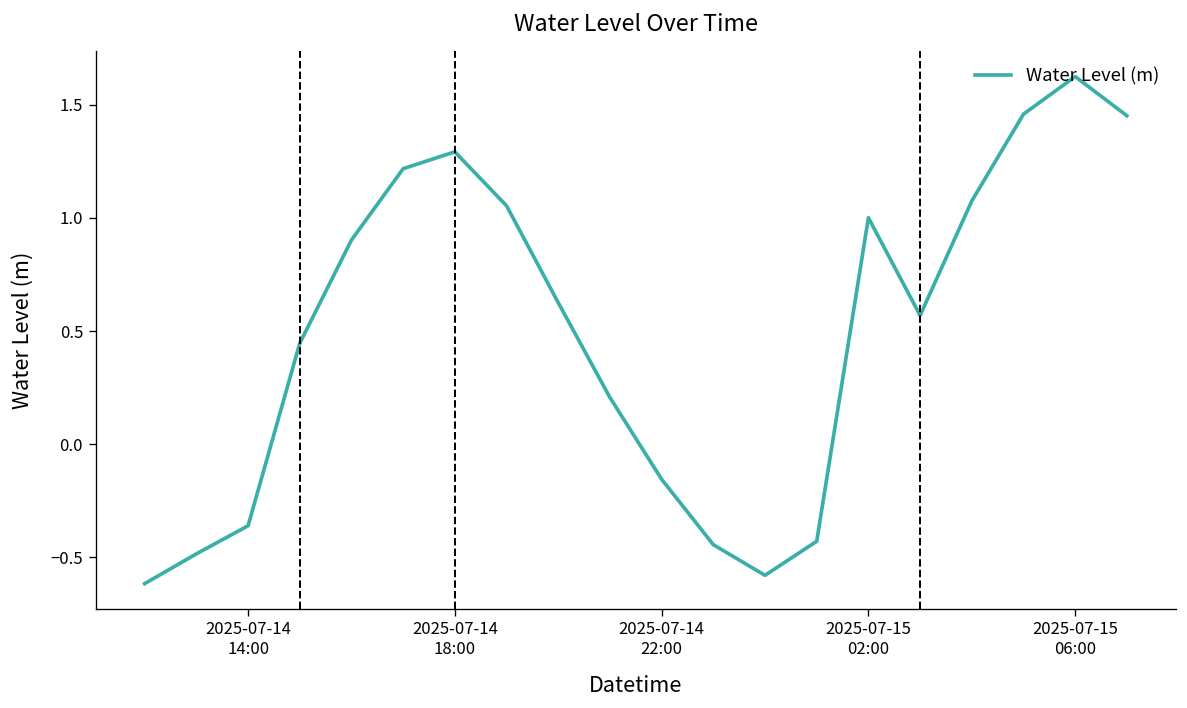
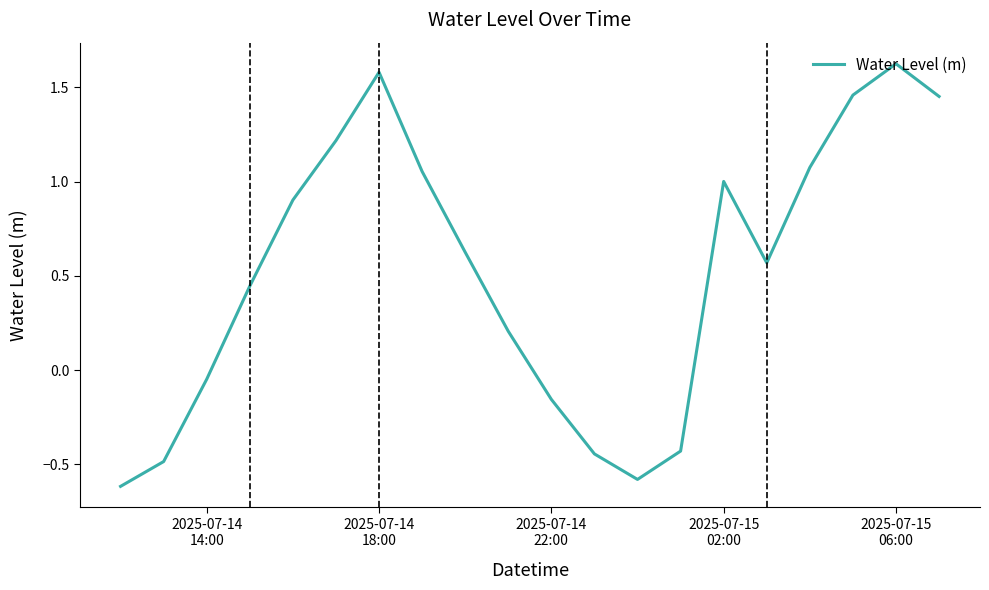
  {
-   "2025-07-14 14:00": -0.36,
-   "2025-07-14 18:00": 1.29,
+   "2025-07-14 14:00": -0.05,
+   "2025-07-14 18:00": 1.58,
    "2025-07-14 22:00": -0.15,
    "2025-07-15 02:00": 1.00,
    "2025-07-15 06:00": 1.62
  }
